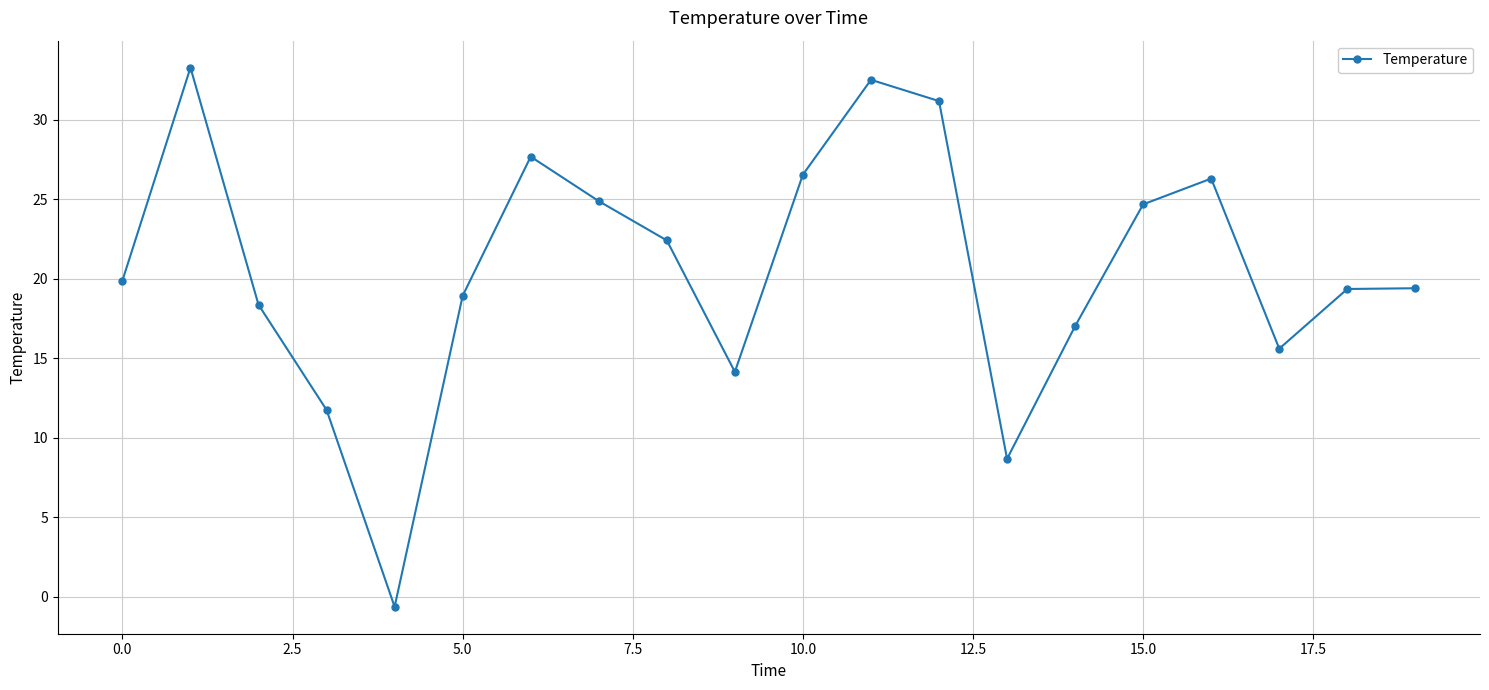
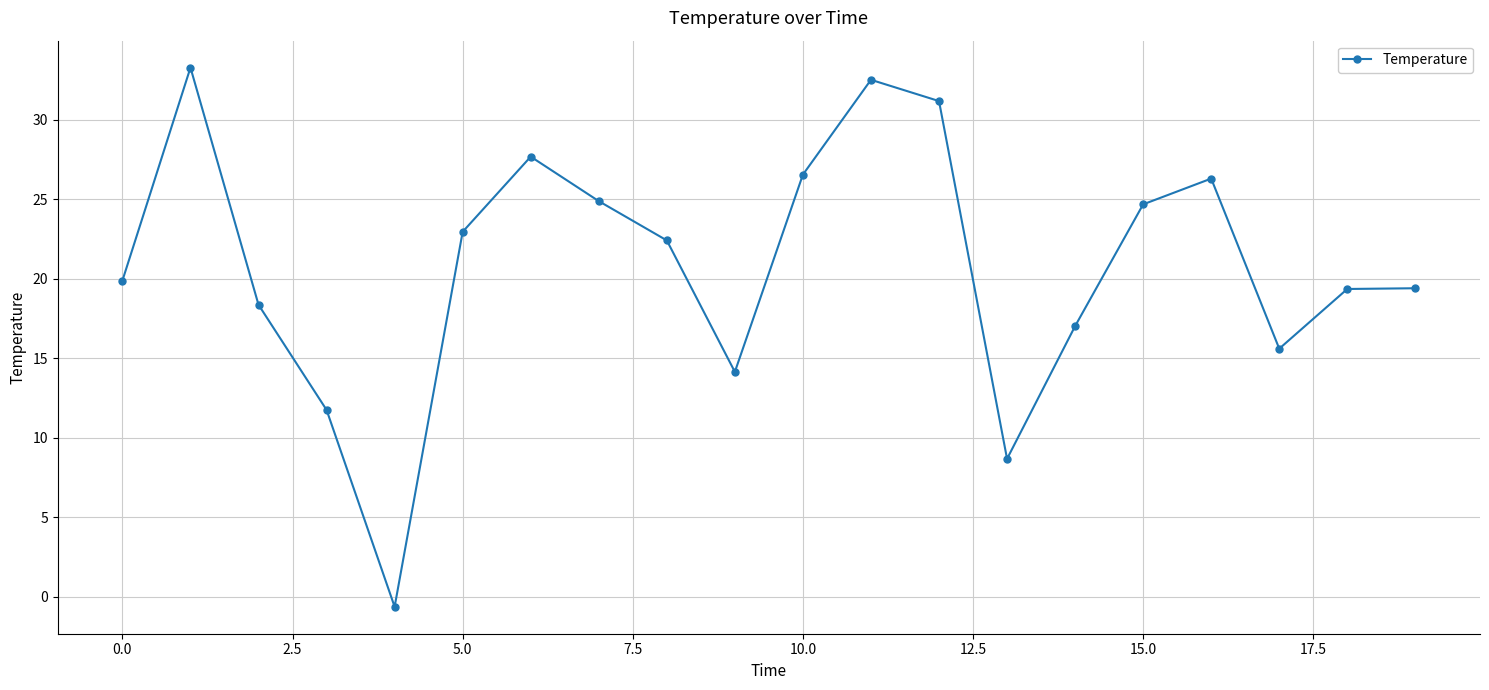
  {
    "0.0": 19.9,
-   "5.0": 18.9,
+   "5.0": 23.0,
    "10.0": 26.6,
    "15.0": 24.7
  }
